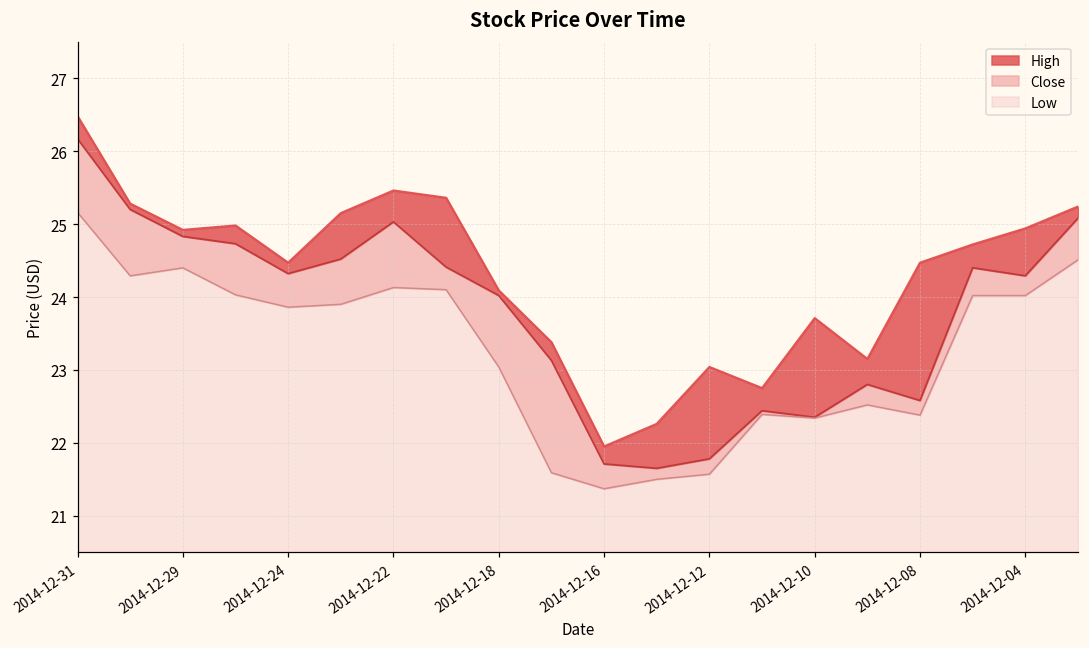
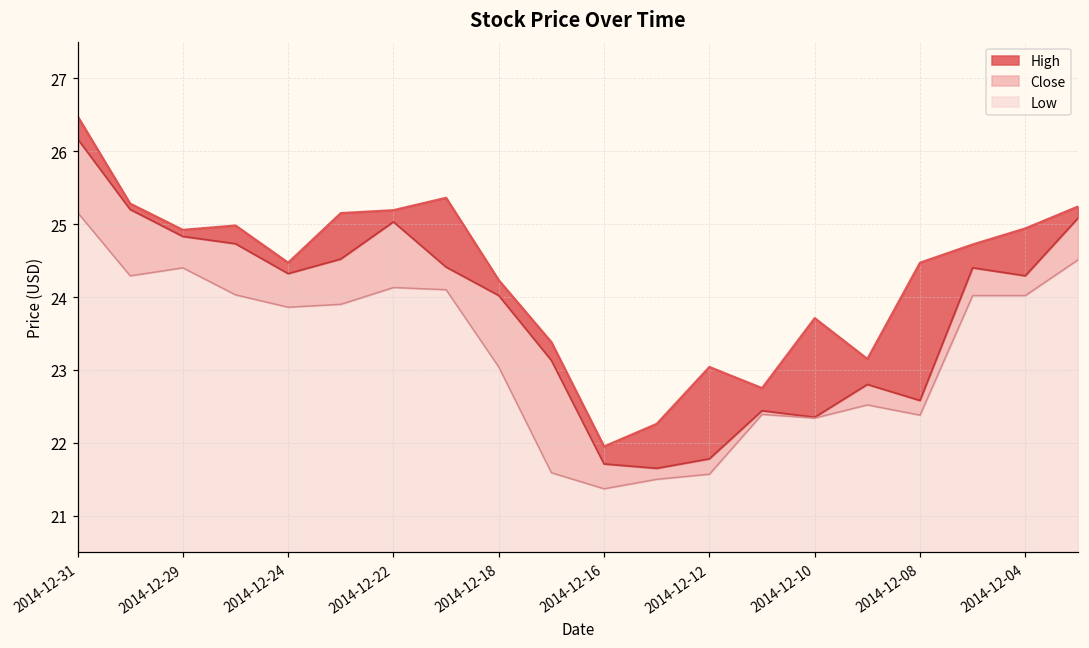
  {
    "High": {
      "2014-12-31": 26.5,
      "2014-12-29": 24.9,
      "2014-12-24": 24.5,
-     "2014-12-22": 25.5,
-     "2014-12-18": 24.1,
+     "2014-12-22": 25.2,
+     "2014-12-18": 24.2,
      "2014-12-16": 22.0,
      "2014-12-12": 23.0,
      "2014-12-10": 23.7,
      "2014-12-08": 24.5,
      "2014-12-04": 24.9
    }
  }
